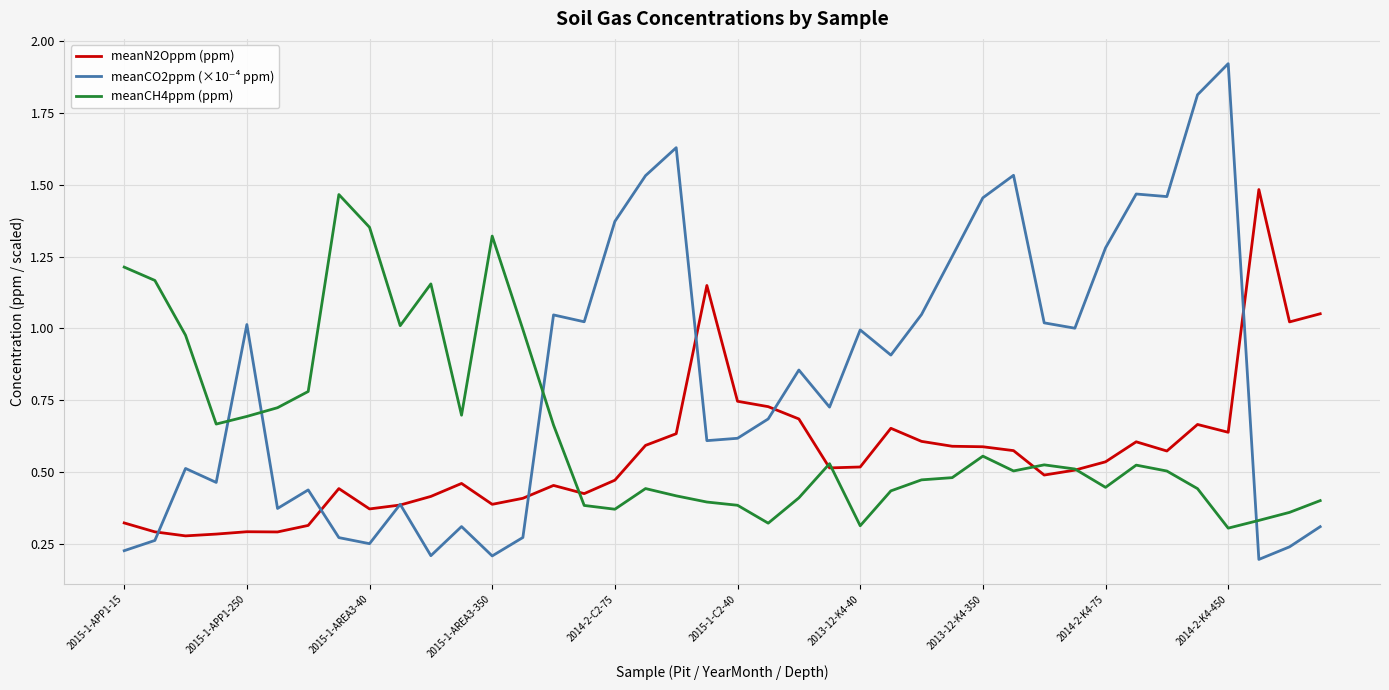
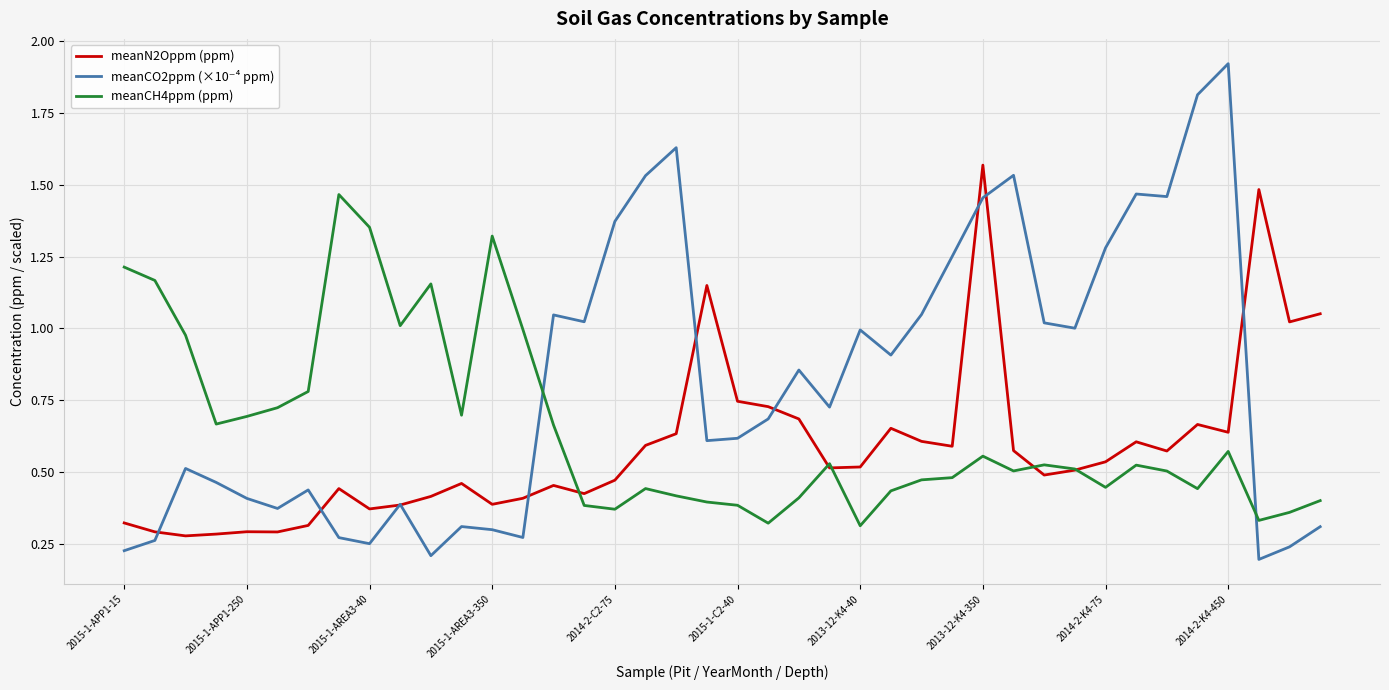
  {
    "meanN2Oppm (ppm)": {
      "2015-1-APP1-15": 0.32,
      "2015-1-APP1-250": 0.29,
      "2015-1-AREA3-40": 0.37,
      "2015-1-AREA3-350": 0.39,
      "2014-2-C2-75": 0.47,
      "2015-1-C2-40": 0.75,
      "2013-12-K4-40": 0.52,
-     "2013-12-K4-350": 0.59,
+     "2013-12-K4-350": 1.57,
      "2014-2-K4-75": 0.54,
      "2014-2-K4-450": 0.64
    },
    "meanCO2ppm (×10⁻⁴ ppm)": {
      "2015-1-APP1-15": 0.23,
-     "2015-1-APP1-250": 1.01,
+     "2015-1-APP1-250": 0.41,
      "2015-1-AREA3-40": 0.25,
-     "2015-1-AREA3-350": 0.21,
+     "2015-1-AREA3-350": 0.30,
      "2014-2-C2-75": 1.37,
      "2015-1-C2-40": 0.62,
      "2013-12-K4-40": 0.99,
      "2013-12-K4-350": 1.46,
      "2014-2-K4-75": 1.28,
      "2014-2-K4-450": 1.92
    },
    "meanCH4ppm (ppm)": {
      "2015-1-APP1-15": 1.21,
      "2015-1-APP1-250": 0.69,
      "2015-1-AREA3-40": 1.35,
      "2015-1-AREA3-350": 1.32,
      "2014-2-C2-75": 0.37,
      "2015-1-C2-40": 0.38,
      "2013-12-K4-40": 0.31,
      "2013-12-K4-350": 0.56,
      "2014-2-K4-75": 0.45,
-     "2014-2-K4-450": 0.30
+     "2014-2-K4-450": 0.57
    }
  }
